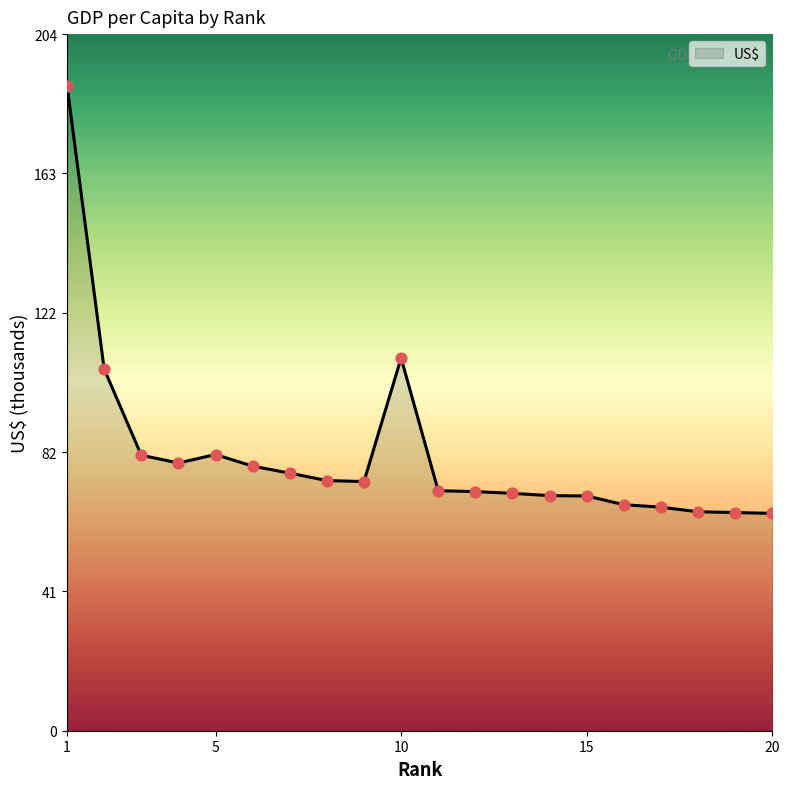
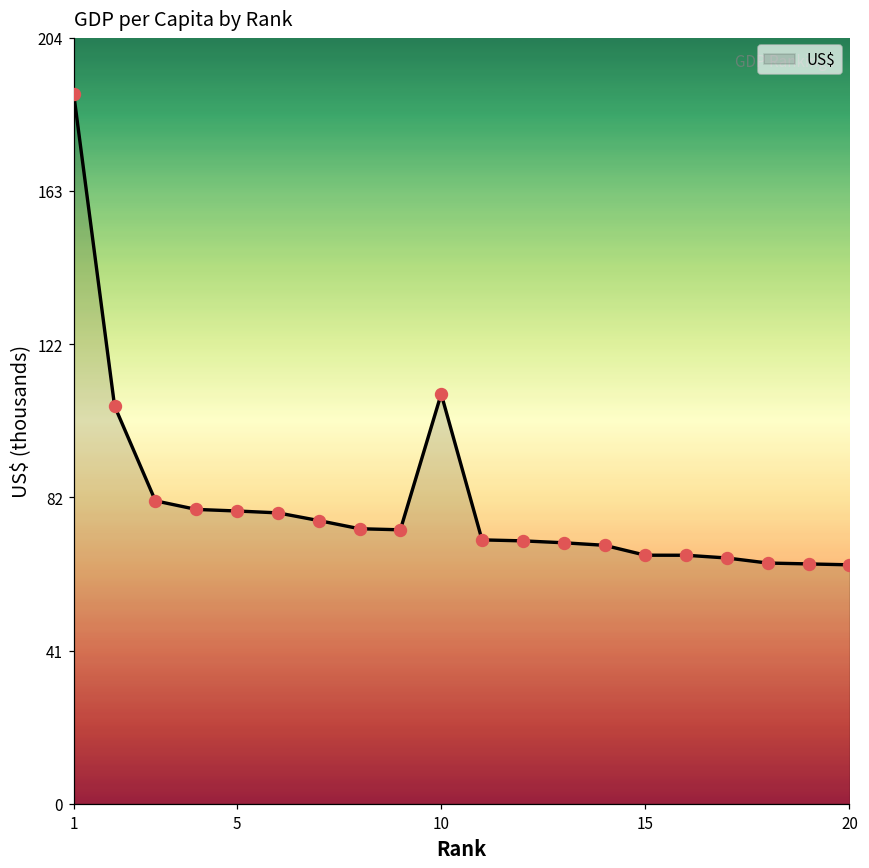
  {
    "1": 189,
-   "5": 81,
+   "5": 78,
    "10": 109,
-   "15": 69,
+   "15": 66,
    "20": 64
  }
